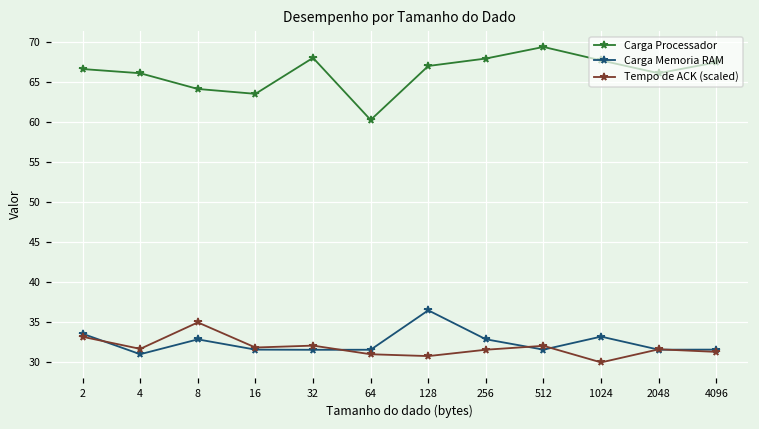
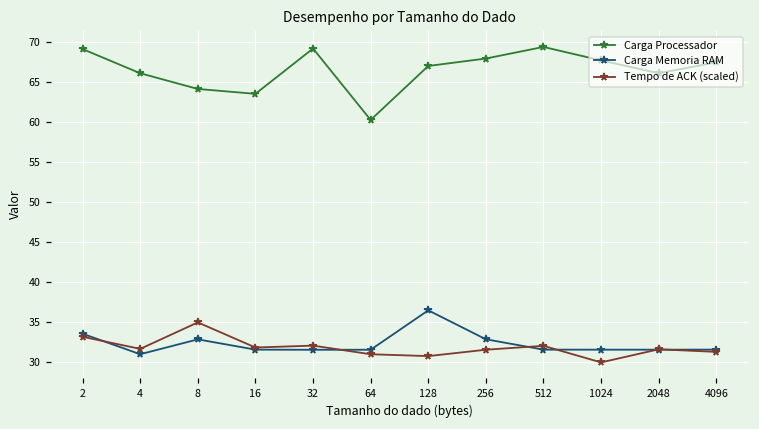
  {
    "Carga Processador": {
-     "2": 67,
+     "2": 69,
      "4": 66,
      "8": 64,
      "16": 64,
-     "32": 68,
+     "32": 69,
      "64": 60,
      "128": 67,
      "256": 68,
      "512": 69
    },
    "Carga Memoria RAM": {
      "2": 34,
      "4": 31,
      "8": 33,
      "32": 32,
      "64": 32,
      "128": 37,
      "256": 33,
      "512": 32,
-     "1024": 33
+     "1024": 32
    },
    "Tempo de ACK (scaled)": {
      "2": 33,
      "4": 32,
      "8": 35,
      "32": 32,
      "64": 31,
      "128": 31,
      "256": 32,
      "512": 32,
      "1024": 30
    }
  }
